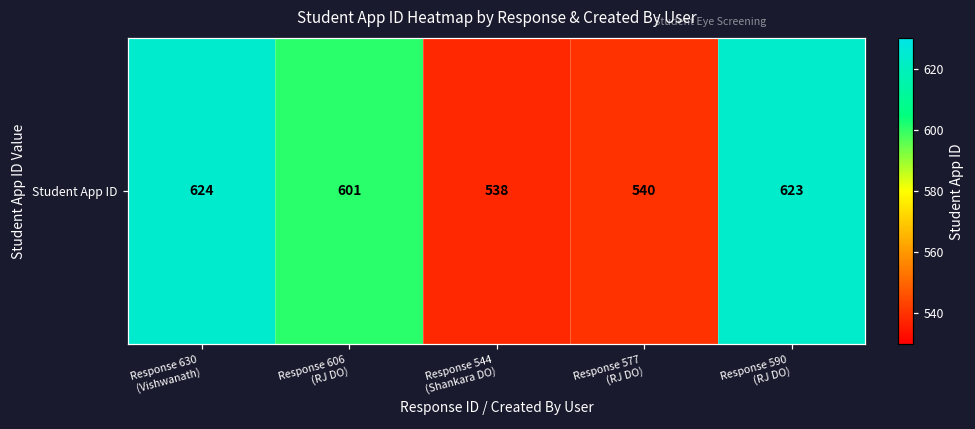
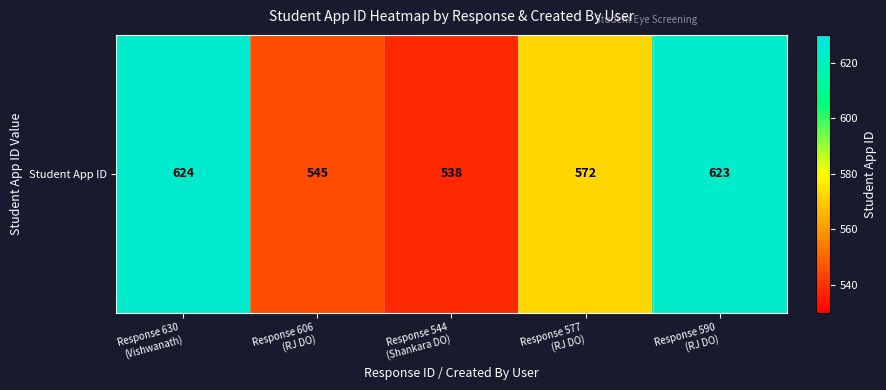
  {
    "Student App ID": {
      "Response 630 (Vishwanath)": 624,
-     "Response 606 (RJ DO)": 601,
+     "Response 606 (RJ DO)": 545,
      "Response 544 (Shankara DO)": 538,
-     "Response 577 (RJ DO)": 540,
+     "Response 577 (RJ DO)": 572,
      "Response 590 (RJ DO)": 623
    }
  }
